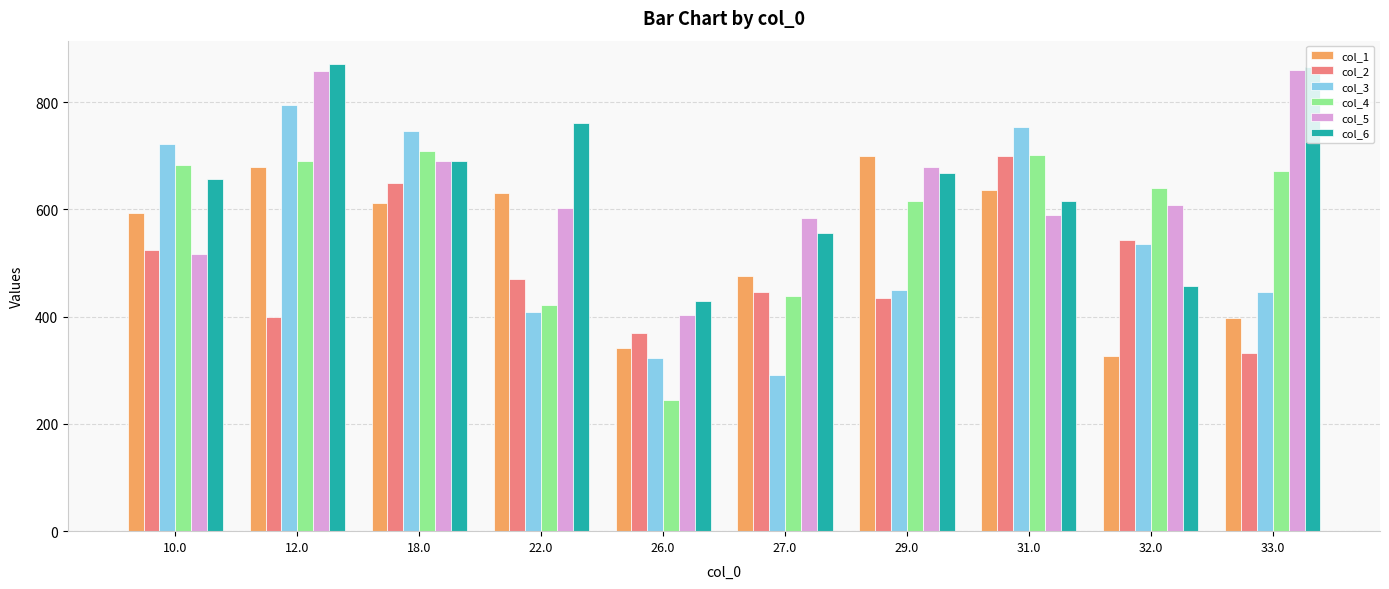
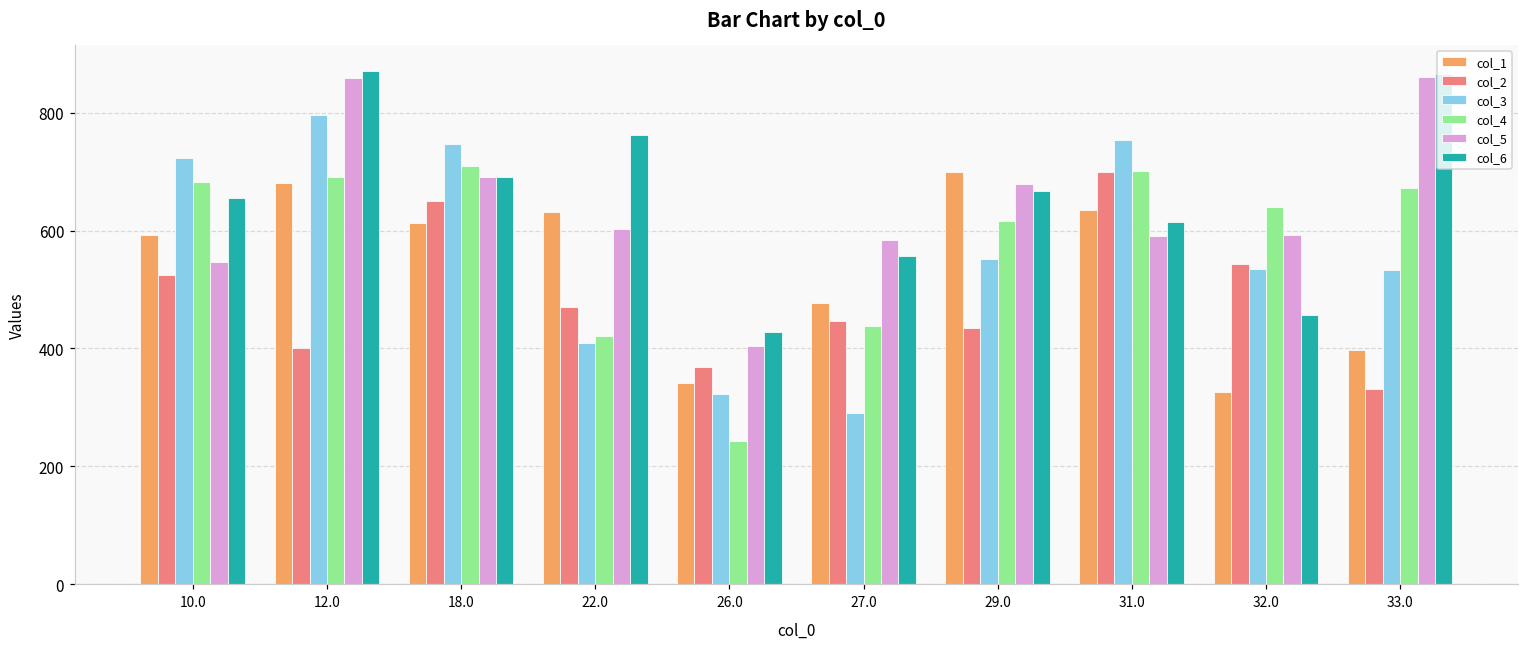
  {
    "col_3": {
      "10.0": 720,
      "12.0": 800,
      "18.0": 750,
      "22.0": 410,
      "26.0": 320,
      "27.0": 290,
-     "29.0": 450,
+     "29.0": 550,
      "31.0": 750,
      "32.0": 530,
-     "33.0": 450
+     "33.0": 530
    },
    "col_4": {
      "10.0": 680,
      "12.0": 690,
      "18.0": 710,
      "22.0": 420,
      "26.0": 240,
      "27.0": 440,
      "29.0": 620,
      "31.0": 700,
      "32.0": 640,
      "33.0": 670
    },
    "col_5": {
-     "10.0": 520,
+     "10.0": 550,
      "12.0": 860,
      "18.0": 690,
      "22.0": 600,
      "26.0": 400,
      "27.0": 580,
      "29.0": 680,
      "31.0": 590,
-     "32.0": 610,
+     "32.0": 590,
      "33.0": 860
    },
    "col_6": {
      "10.0": 660,
      "12.0": 870,
      "18.0": 690,
      "22.0": 760,
      "26.0": 430,
      "27.0": 560,
      "29.0": 670,
      "31.0": 610,
      "32.0": 460
    }
  }
